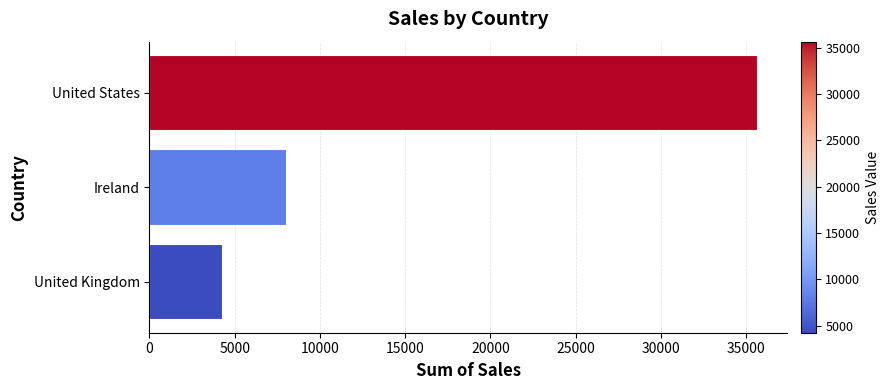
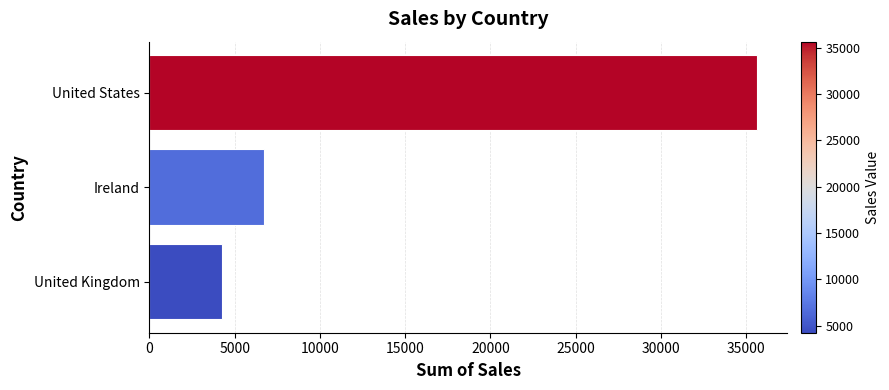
  {
    "United States": 35600,
-   "Ireland": 8000,
+   "Ireland": 6700,
    "United Kingdom": 4200
  }
